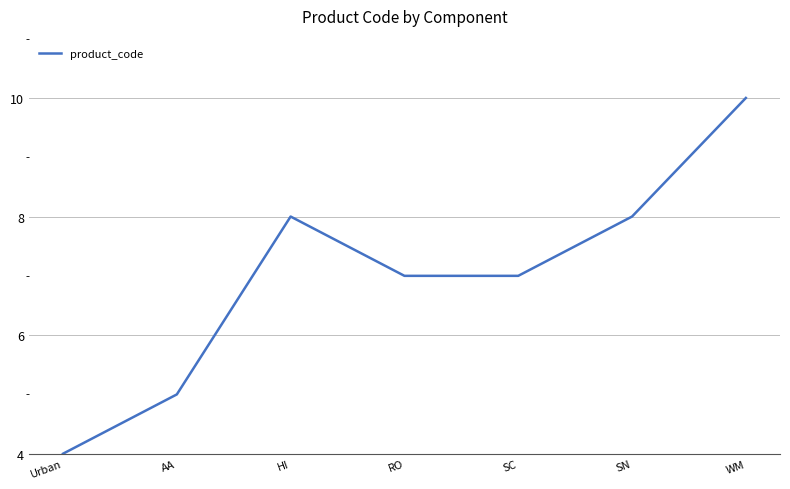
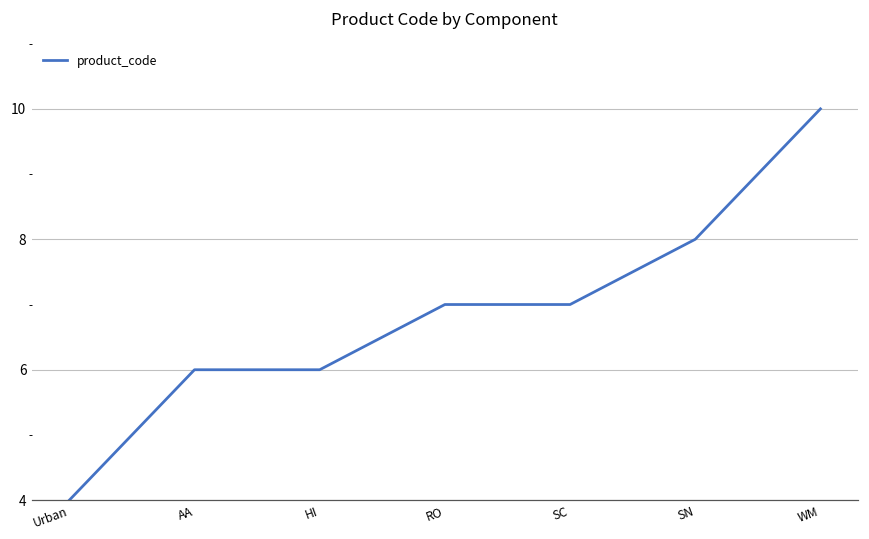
  {
    "Urban": 4.0,
-   "AA": 5.0,
-   "HI": 8.0,
+   "AA": 6.0,
+   "HI": 6.0,
    "RO": 7.0,
    "SC": 7.0,
    "SN": 8.0,
    "WM": 10.0
  }
